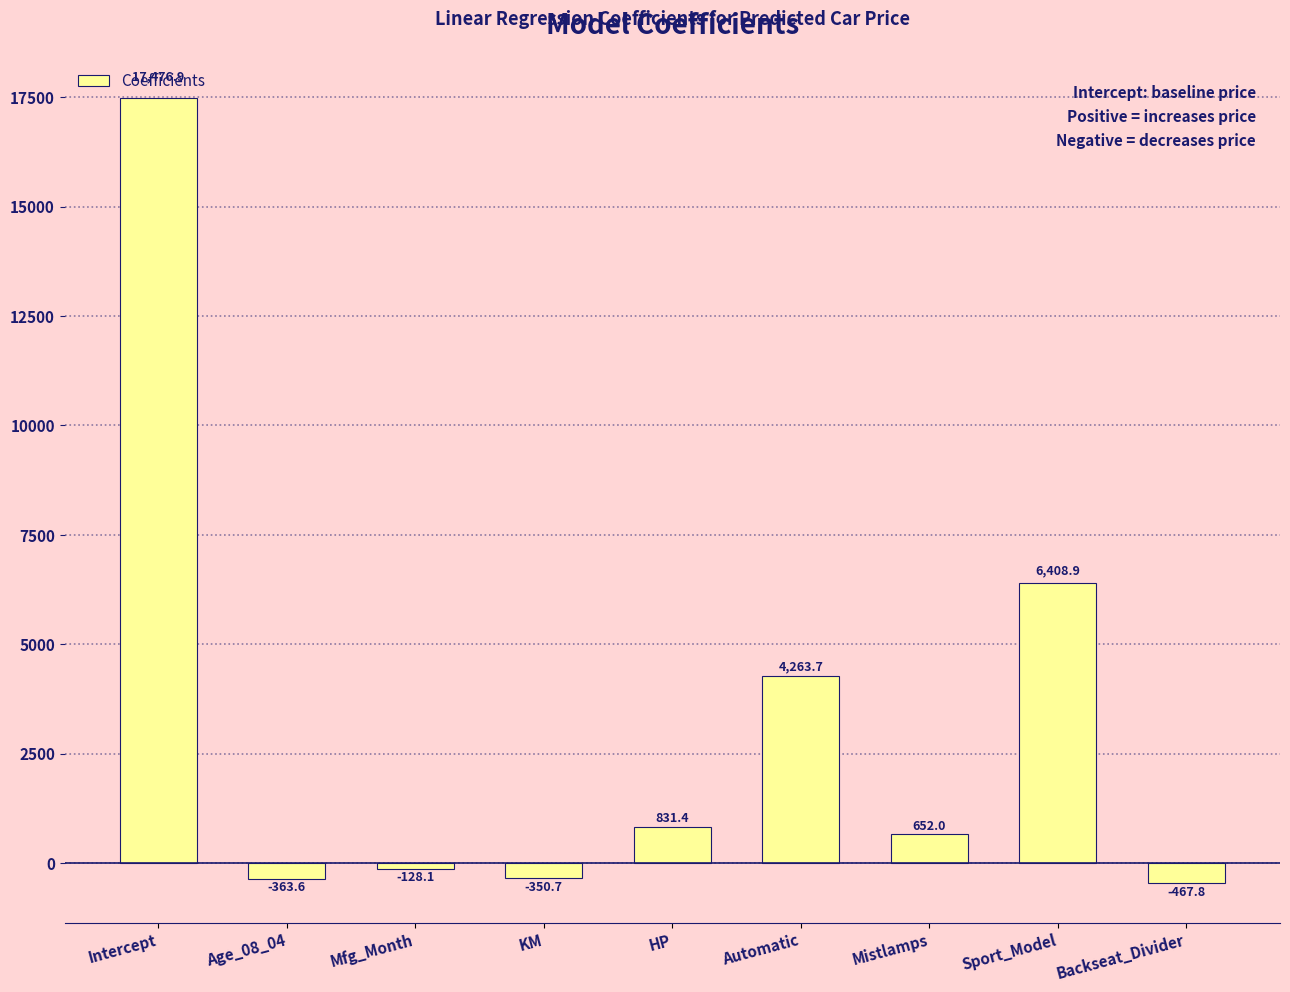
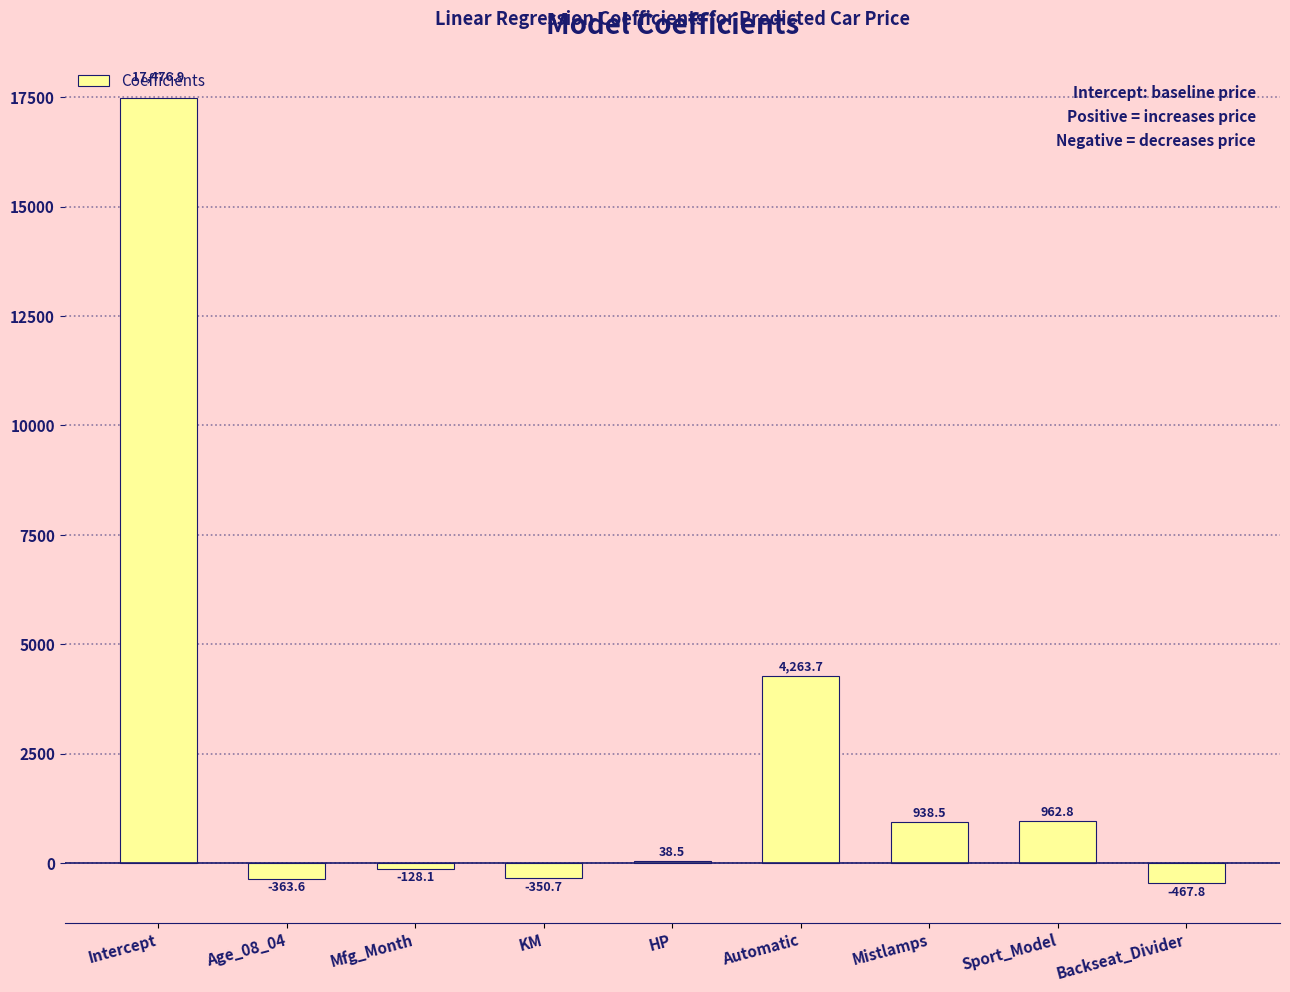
  {
    "Age_08_04": "-363.6",
    "Mfg_Month": "-128.1",
    "KM": "-350.7",
-   "HP": "831.4",
+   "HP": "38.5",
    "Automatic": "4,263.7",
-   "Mistlamps": "652.0",
-   "Sport_Model": "6,408.9",
+   "Mistlamps": "938.5",
+   "Sport_Model": "962.8",
    "Backseat_Divider": "-467.8"
  }
